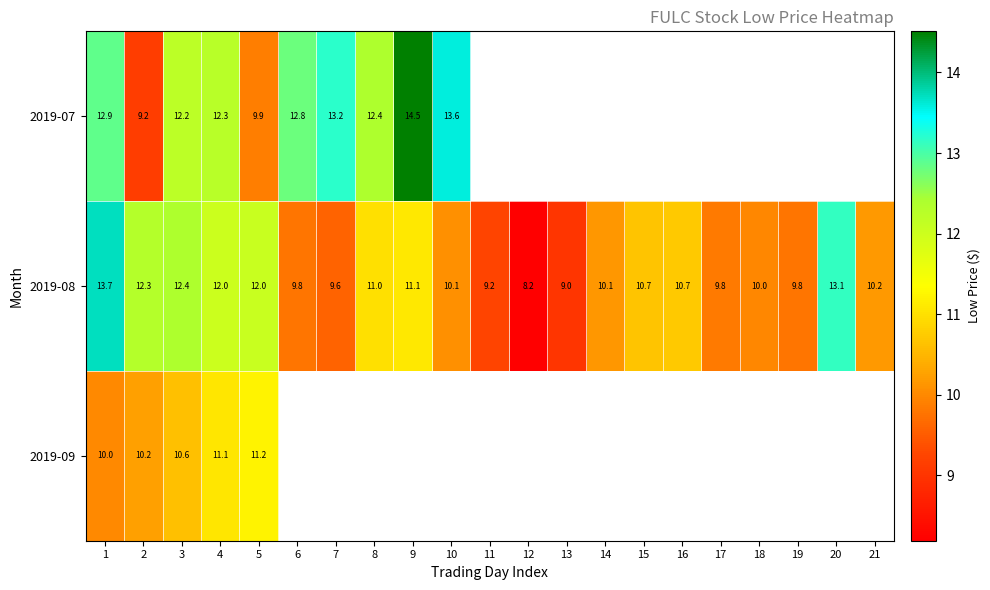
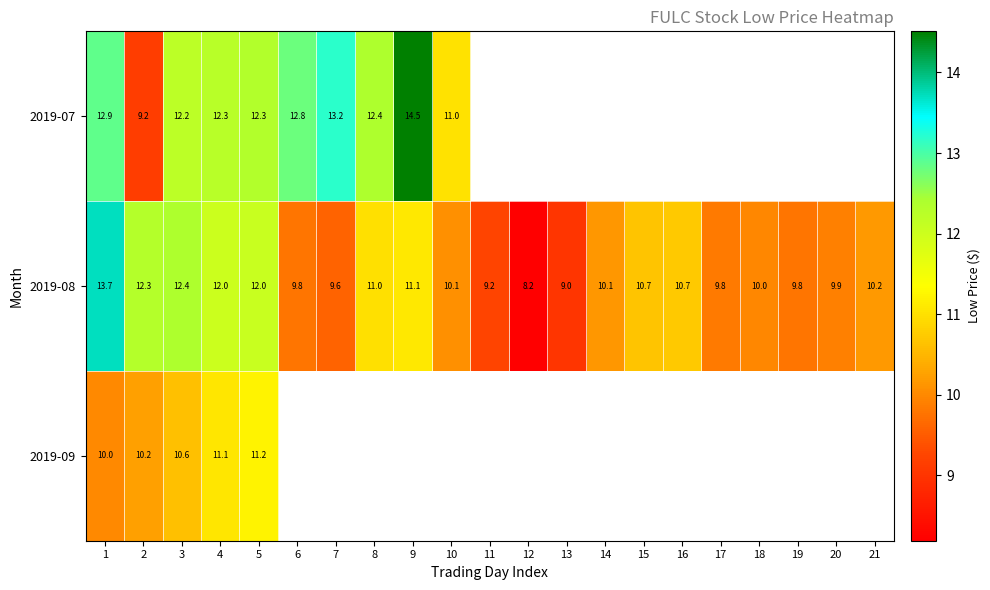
  {
    "2019-07": {
      "1": 12.9,
      "2": 9.2,
      "3": 12.2,
      "4": 12.3,
-     "5": 9.9,
+     "5": 12.3,
      "6": 12.8,
      "7": 13.2,
      "8": 12.4,
      "9": 14.5,
-     "10": 13.6
+     "10": 11.0
    },
    "2019-08": {
      "1": 13.7,
      "2": 12.3,
      "3": 12.4,
      "4": 12.0,
      "5": 12.0,
      "6": 9.8,
      "7": 9.6,
      "8": 11.0,
      "9": 11.1,
      "10": 10.1,
      "11": 9.2,
      "12": 8.2,
      "13": 9.0,
      "14": 10.1,
      "15": 10.7,
      "16": 10.7,
      "17": 9.8,
      "18": 10.0,
      "19": 9.8,
-     "20": 13.1,
+     "20": 9.9,
      "21": 10.2
    },
    "2019-09": {
      "1": 10.0,
      "2": 10.2,
      "3": 10.6,
      "4": 11.1,
      "5": 11.2
    }
  }
